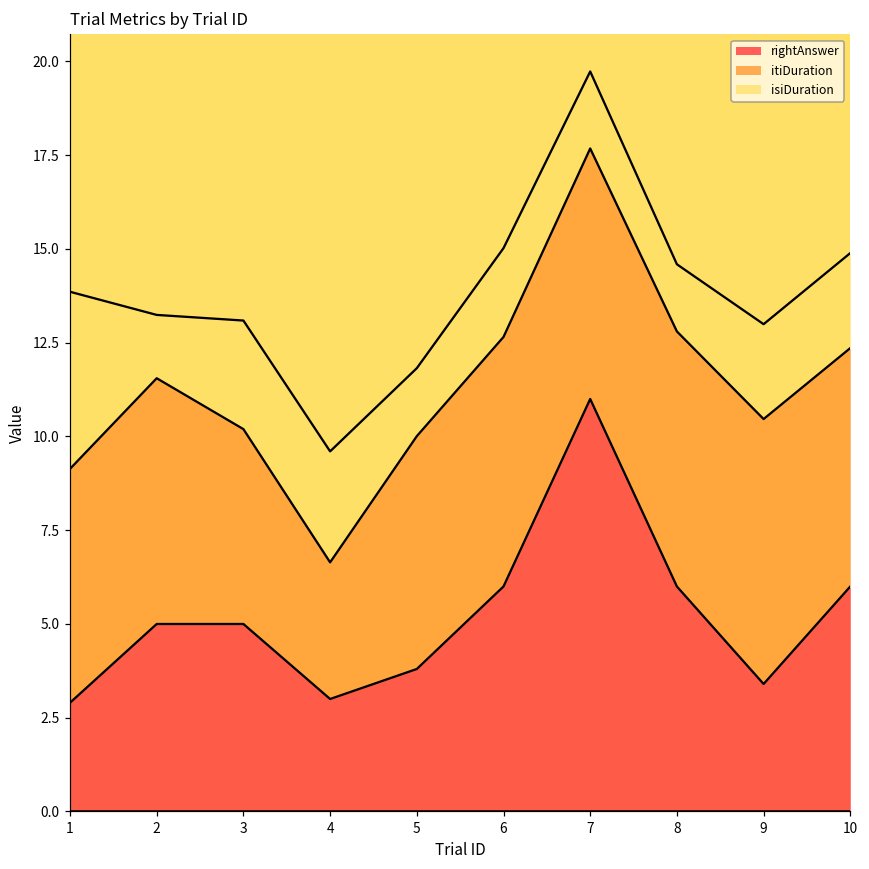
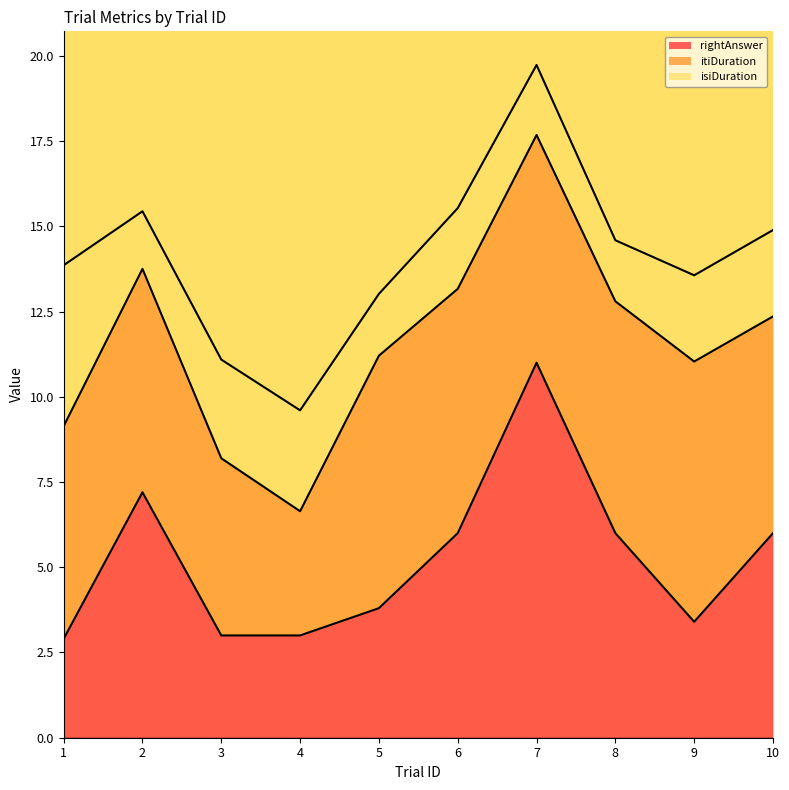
  {
    "rightAnswer": {
      "1": 2.9,
-     "2": 5.0,
-     "3": 5,
+     "2": 7.2,
+     "3": 3,
      "4": 3.0,
      "5": 3.8,
      "6": 6.0,
      "7": 11.0,
      "8": 6.0,
      "9": 3.4,
      "10": 6.0
    },
    "itiDuration": {
      "1": 9.1,
      "4": 6.6,
-     "5": 6.2,
-     "6": 6.7,
+     "5": 7.4,
+     "6": 7.2,
      "7": 17.7,
      "8": 12.8,
-     "9": 7.1,
+     "9": 7.6,
      "10": 12.4
    },
    "isiDuration": {
      "1": 4.7,
      "2": 1.7,
      "3": 2.9,
      "4": 3.0,
      "5": 1.8,
      "6": 2.4,
      "7": 2.1,
      "8": 1.8,
      "9": 2.5,
      "10": 2.5
    }
  }
